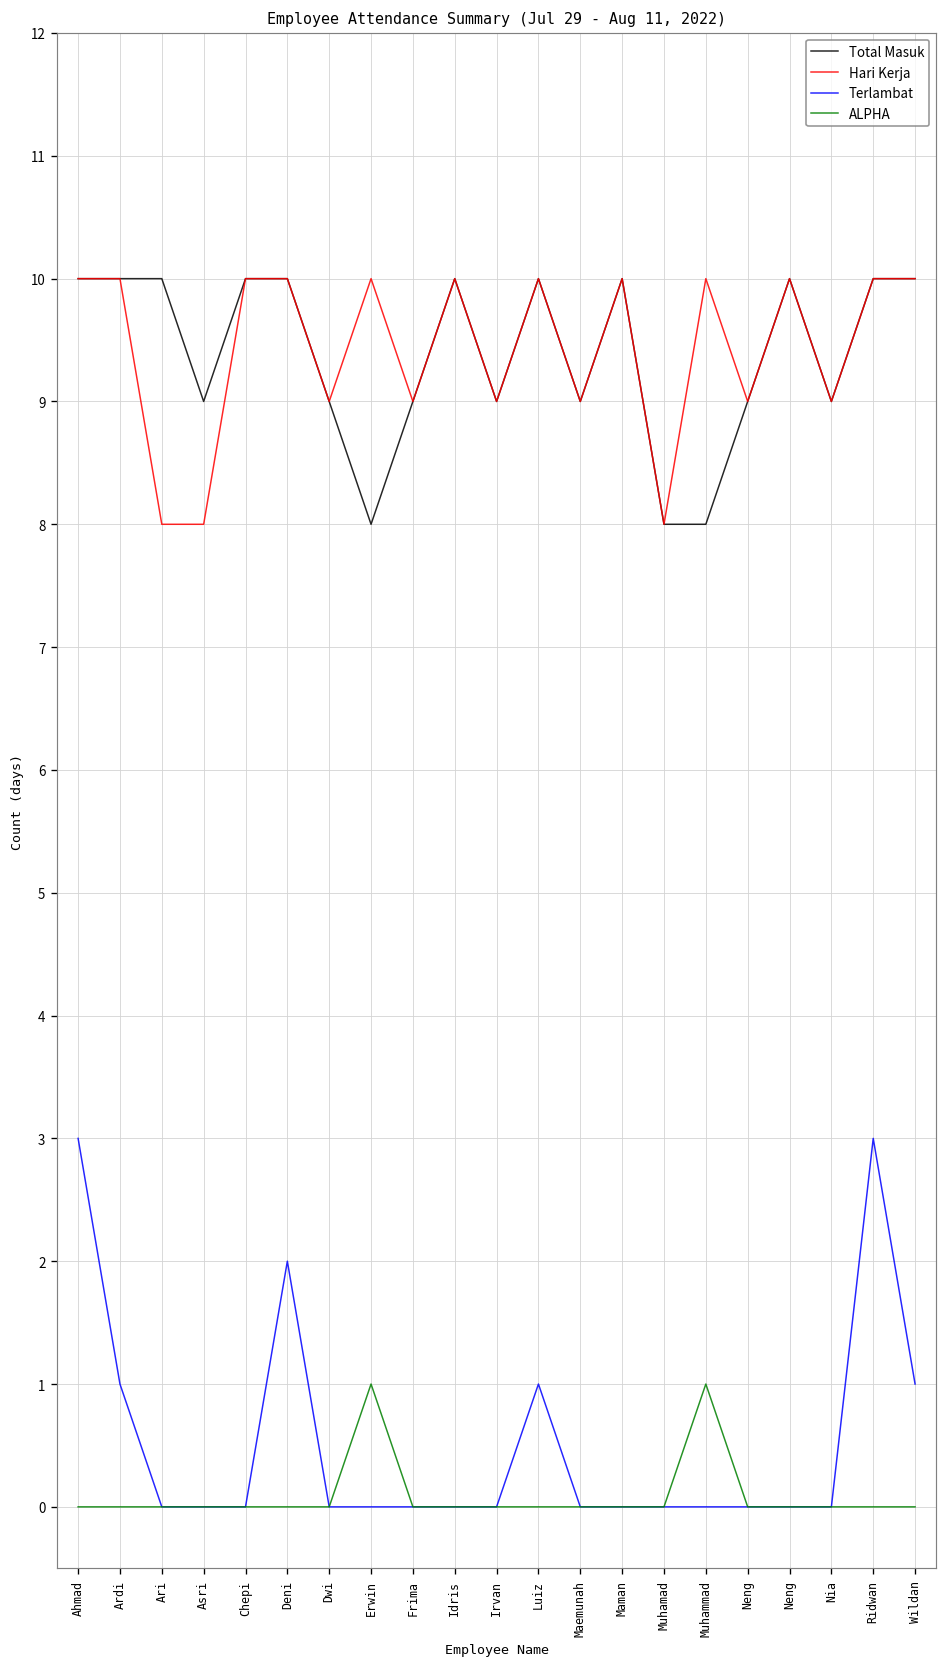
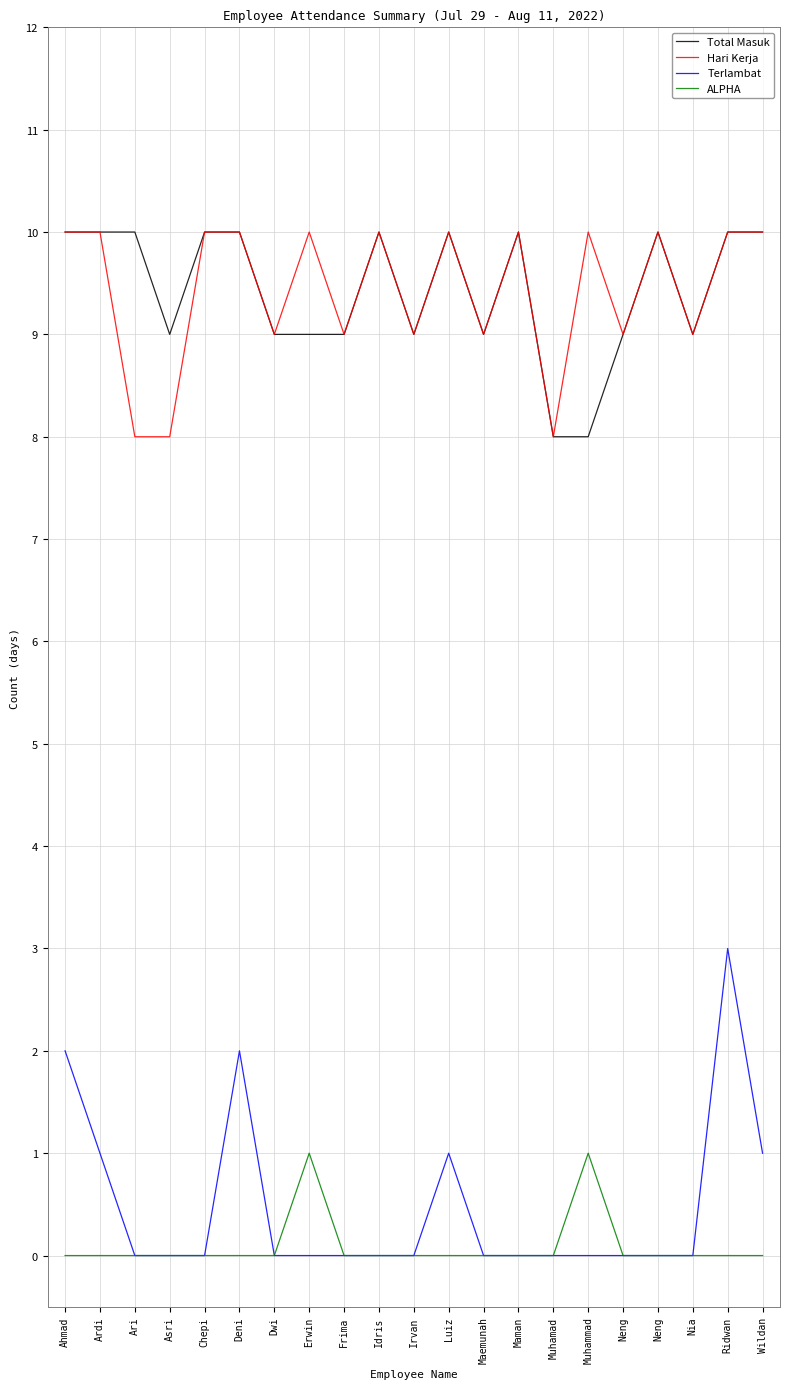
  {
    "Total Masuk": {
      "Ari": 10,
      "Asri": 9,
-     "Erwin": 8,
+     "Erwin": 9,
      "Muhammad": 8
    },
    "Hari Kerja": {
      "Ari": 8,
      "Asri": 8,
      "Erwin": 10,
      "Muhammad": 10
    },
    "Terlambat": {
-     "Ahmad": 3,
+     "Ahmad": 2,
      "Ardi": 1,
      "Deni": 2,
      "Erwin": 0,
      "Luiz": 1,
      "Muhammad": 0,
      "Ridwan": 3,
      "Wildan": 1
    },
    "ALPHA": {
      "Ahmad": 0,
      "Ardi": 0,
      "Deni": 0,
      "Erwin": 1,
      "Luiz": 0,
      "Muhammad": 1,
      "Ridwan": 0,
      "Wildan": 0
    }
  }
